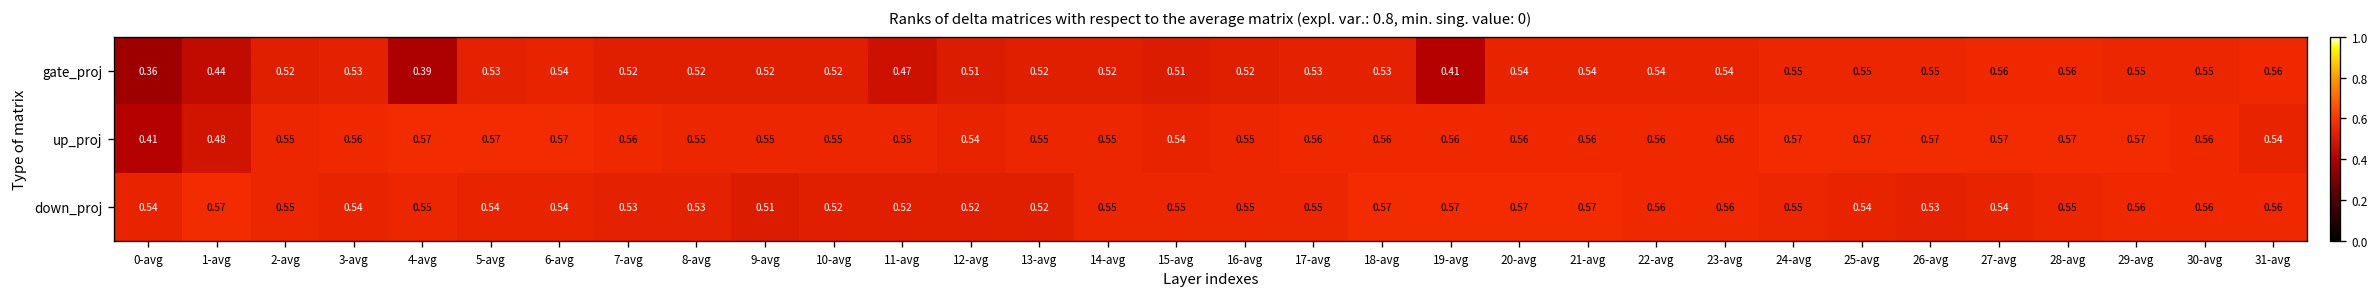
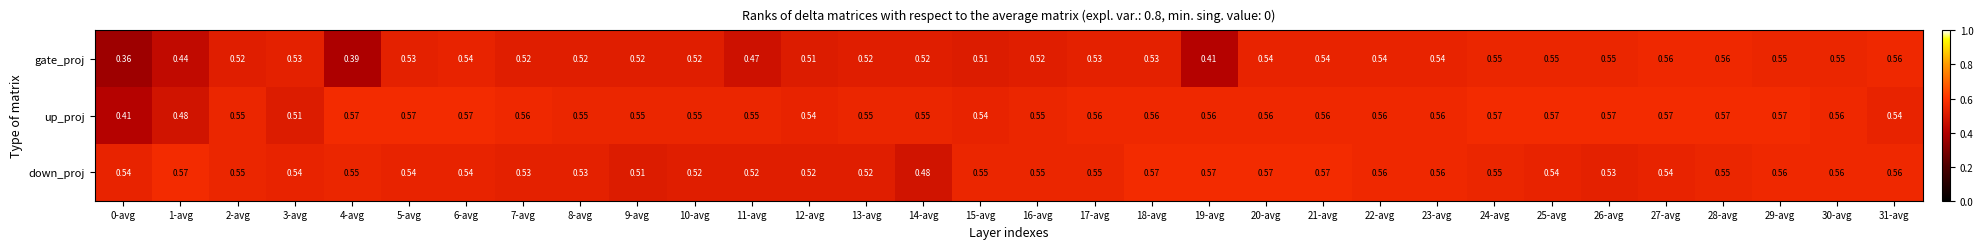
  {
    "gate_proj": {
      "0-avg": 0.36,
      "1-avg": 0.44,
      "2-avg": 0.52,
      "3-avg": 0.53,
      "4-avg": 0.39,
      "5-avg": 0.53,
      "6-avg": 0.54,
      "7-avg": 0.52,
      "8-avg": 0.52,
      "9-avg": 0.52,
      "10-avg": 0.52,
      "11-avg": 0.47,
      "12-avg": 0.51,
      "13-avg": 0.52,
      "14-avg": 0.52,
      "15-avg": 0.51,
      "16-avg": 0.52,
      "17-avg": 0.53,
      "18-avg": 0.53,
      "19-avg": 0.41,
      "20-avg": 0.54,
      "21-avg": 0.54,
      "22-avg": 0.54,
      "23-avg": 0.54,
      "24-avg": 0.55,
      "25-avg": 0.55,
      "26-avg": 0.55,
      "27-avg": 0.56,
      "28-avg": 0.56,
      "29-avg": 0.55,
      "30-avg": 0.55,
      "31-avg": 0.56
    },
    "up_proj": {
      "0-avg": 0.41,
      "1-avg": 0.48,
      "2-avg": 0.55,
-     "3-avg": 0.56,
+     "3-avg": 0.51,
      "4-avg": 0.57,
      "5-avg": 0.57,
      "6-avg": 0.57,
      "7-avg": 0.56,
      "8-avg": 0.55,
      "9-avg": 0.55,
      "10-avg": 0.55,
      "11-avg": 0.55,
      "12-avg": 0.54,
      "13-avg": 0.55,
      "14-avg": 0.55,
      "15-avg": 0.54,
      "16-avg": 0.55,
      "17-avg": 0.56,
      "18-avg": 0.56,
      "19-avg": 0.56,
      "20-avg": 0.56,
      "21-avg": 0.56,
      "22-avg": 0.56,
      "23-avg": 0.56,
      "24-avg": 0.57,
      "25-avg": 0.57,
      "26-avg": 0.57,
      "27-avg": 0.57,
      "28-avg": 0.57,
      "29-avg": 0.57,
      "30-avg": 0.56,
      "31-avg": 0.54
    },
    "down_proj": {
      "0-avg": 0.54,
      "1-avg": 0.57,
      "2-avg": 0.55,
      "3-avg": 0.54,
      "4-avg": 0.55,
      "5-avg": 0.54,
      "6-avg": 0.54,
      "7-avg": 0.53,
      "8-avg": 0.53,
      "9-avg": 0.51,
      "10-avg": 0.52,
      "11-avg": 0.52,
      "12-avg": 0.52,
      "13-avg": 0.52,
-     "14-avg": 0.55,
+     "14-avg": 0.48,
      "15-avg": 0.55,
      "16-avg": 0.55,
      "17-avg": 0.55,
      "18-avg": 0.57,
      "19-avg": 0.57,
      "20-avg": 0.57,
      "21-avg": 0.57,
      "22-avg": 0.56,
      "23-avg": 0.56,
      "24-avg": 0.55,
      "25-avg": 0.54,
      "26-avg": 0.53,
      "27-avg": 0.54,
      "28-avg": 0.55,
      "29-avg": 0.56,
      "30-avg": 0.56,
      "31-avg": 0.56
    }
  }
